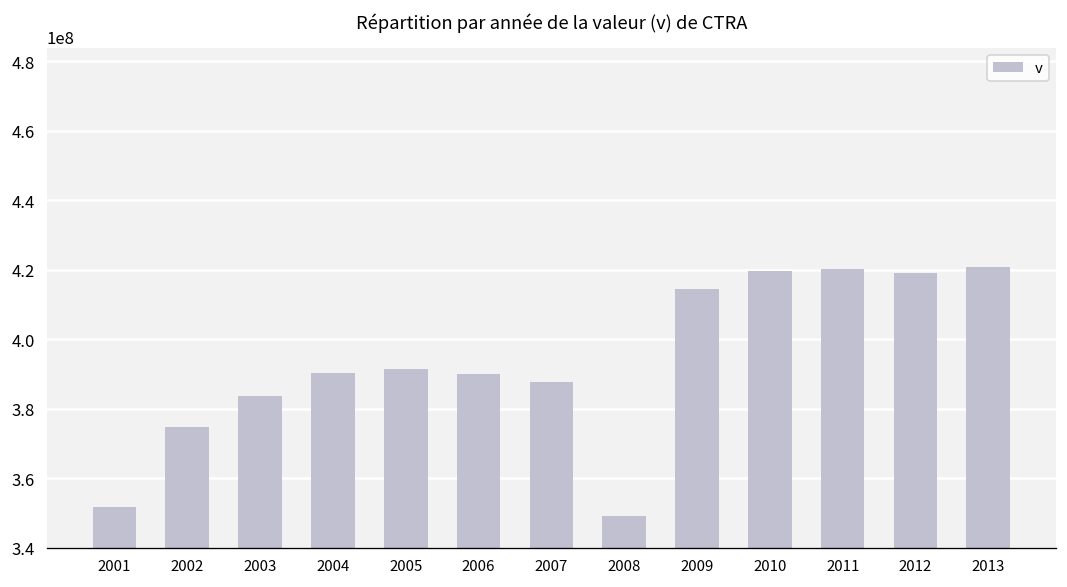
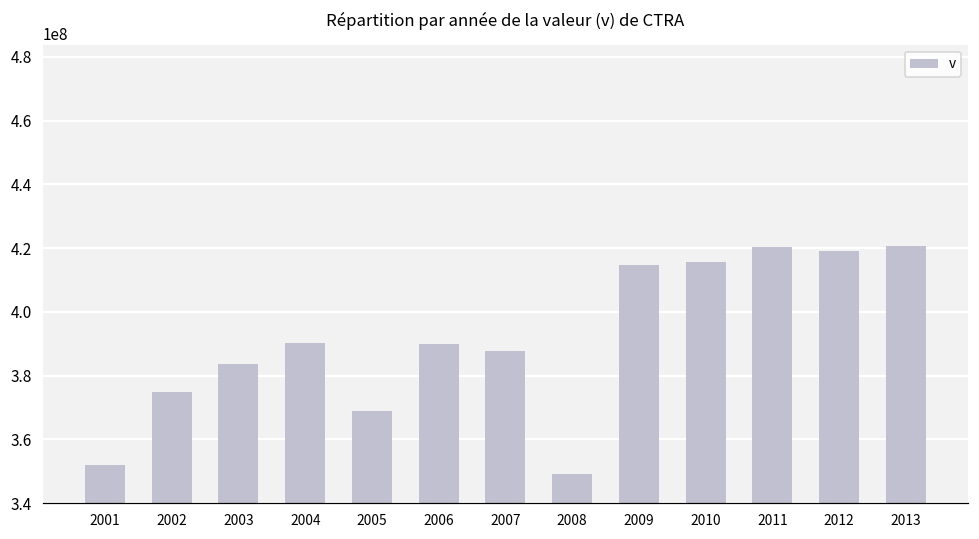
  {
    "2001": 352000000,
    "2002": 375000000,
    "2003": 384000000,
    "2004": 390000000,
-   "2005": 391000000,
+   "2005": 369000000,
    "2006": 390000000,
    "2007": 388000000,
    "2008": 349000000,
    "2009": 415000000,
-   "2010": 420000000,
+   "2010": 416000000,
    "2011": 420000000,
    "2012": 419000000,
    "2013": 421000000
  }
